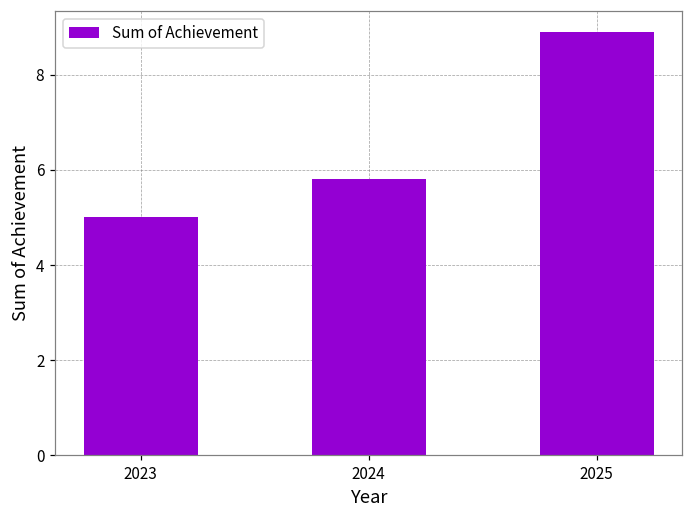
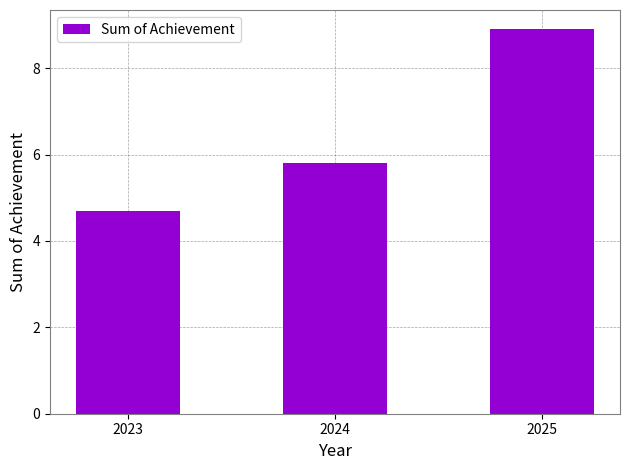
  {
-   "2023": 5.0,
+   "2023": 4.7,
    "2024": 5.8,
    "2025": 8.9
  }
